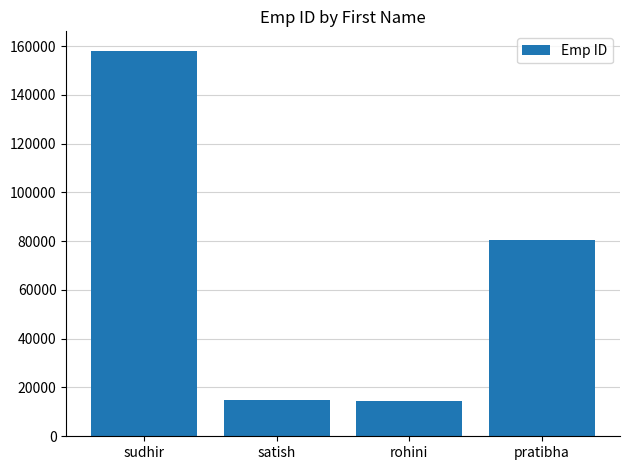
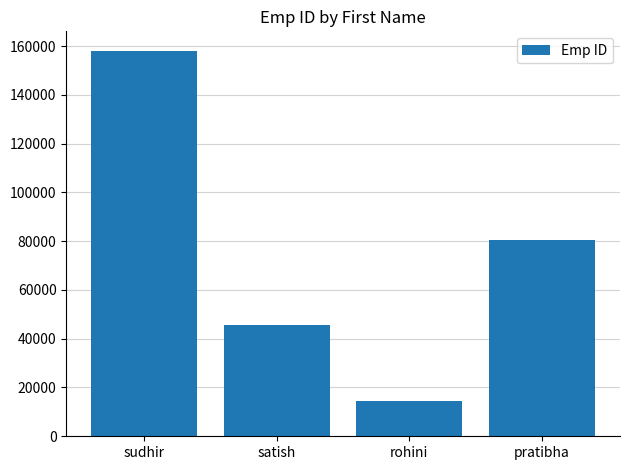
  {
    "sudhir": 158000,
-   "satish": 15000,
+   "satish": 46000,
    "rohini": 15000,
    "pratibha": 81000
  }
